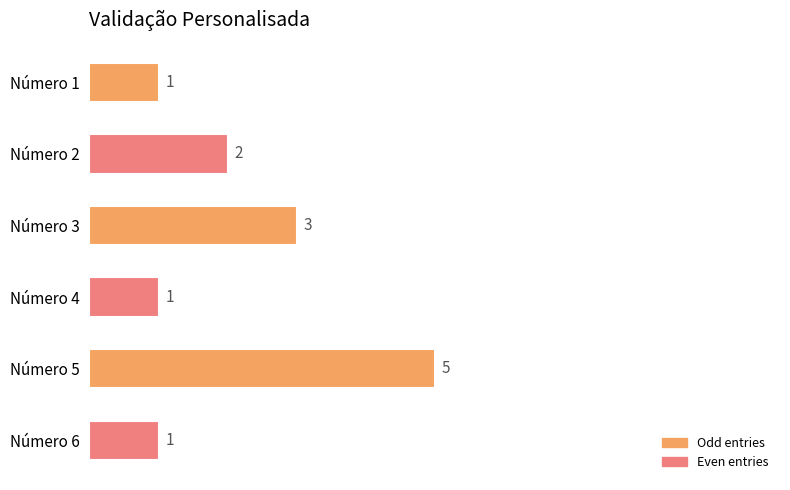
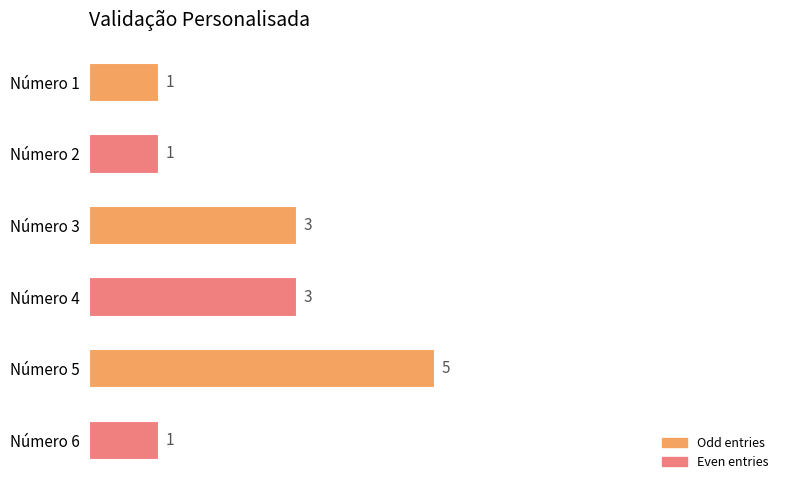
  {
    "Número 1": 1,
-   "Número 2": 2,
+   "Número 2": 1,
    "Número 3": 3,
-   "Número 4": 1,
+   "Número 4": 3,
    "Número 5": 5,
    "Número 6": 1
  }
